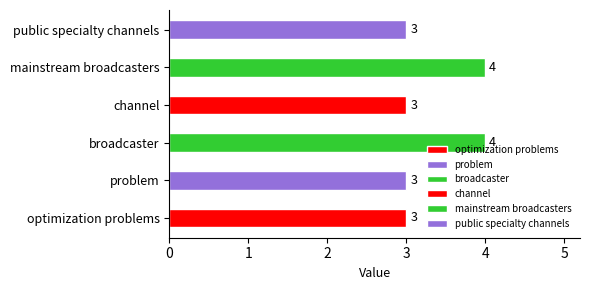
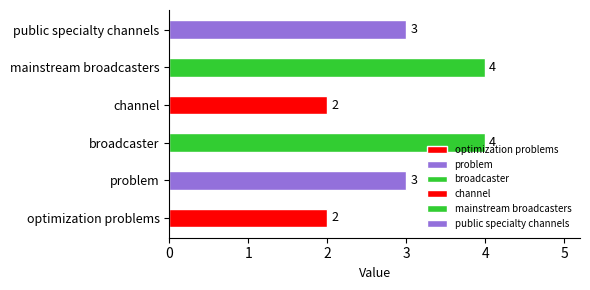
  {
    "public specialty channels": 3,
    "mainstream broadcasters": 4,
-   "channel": 3,
+   "channel": 2,
    "broadcaster": 4,
    "problem": 3,
-   "optimization problems": 3
+   "optimization problems": 2
  }
